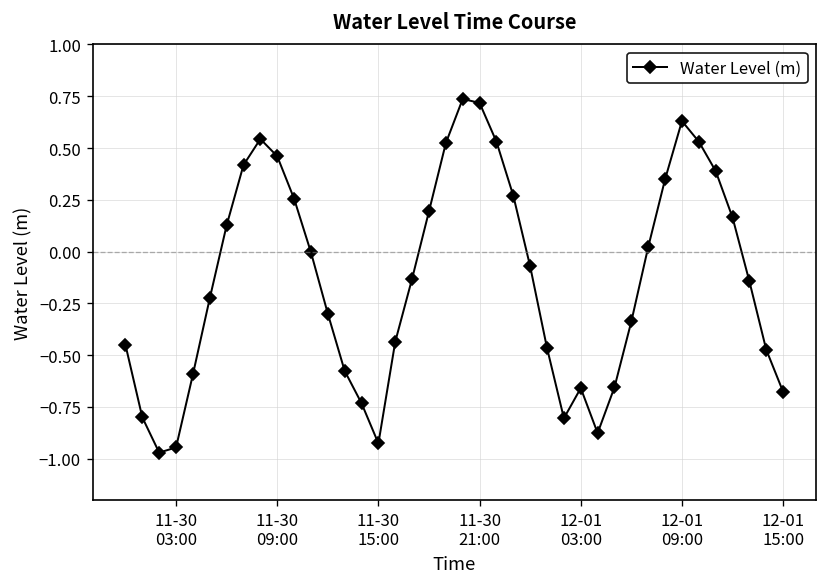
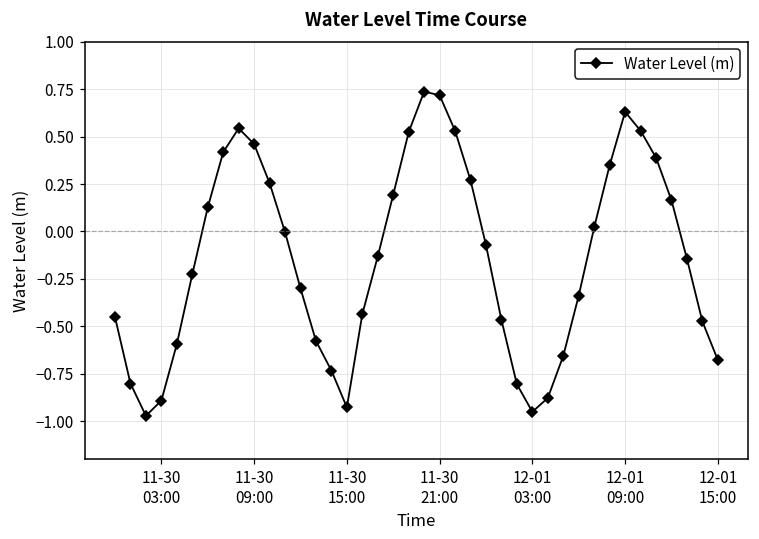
  {
-   "11-30 03:00": -0.95,
+   "11-30 03:00": -0.89,
    "11-30 09:00": 0.46,
    "11-30 15:00": -0.93,
    "11-30 21:00": 0.72,
-   "12-01 03:00": -0.66,
+   "12-01 03:00": -0.95,
    "12-01 09:00": 0.63,
    "12-01 15:00": -0.68
  }
